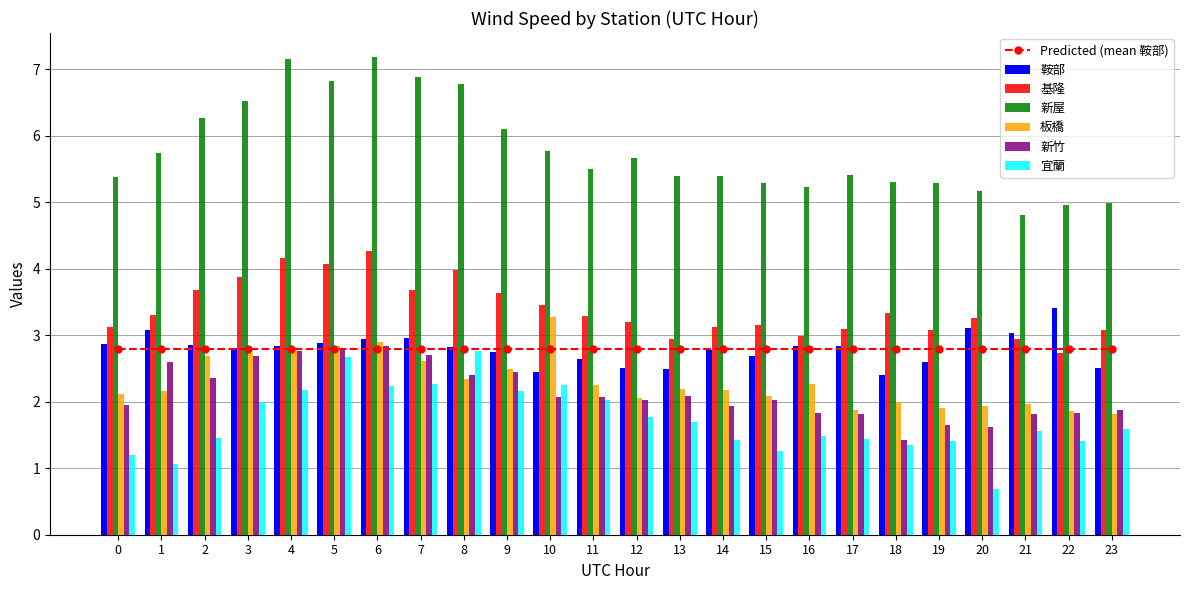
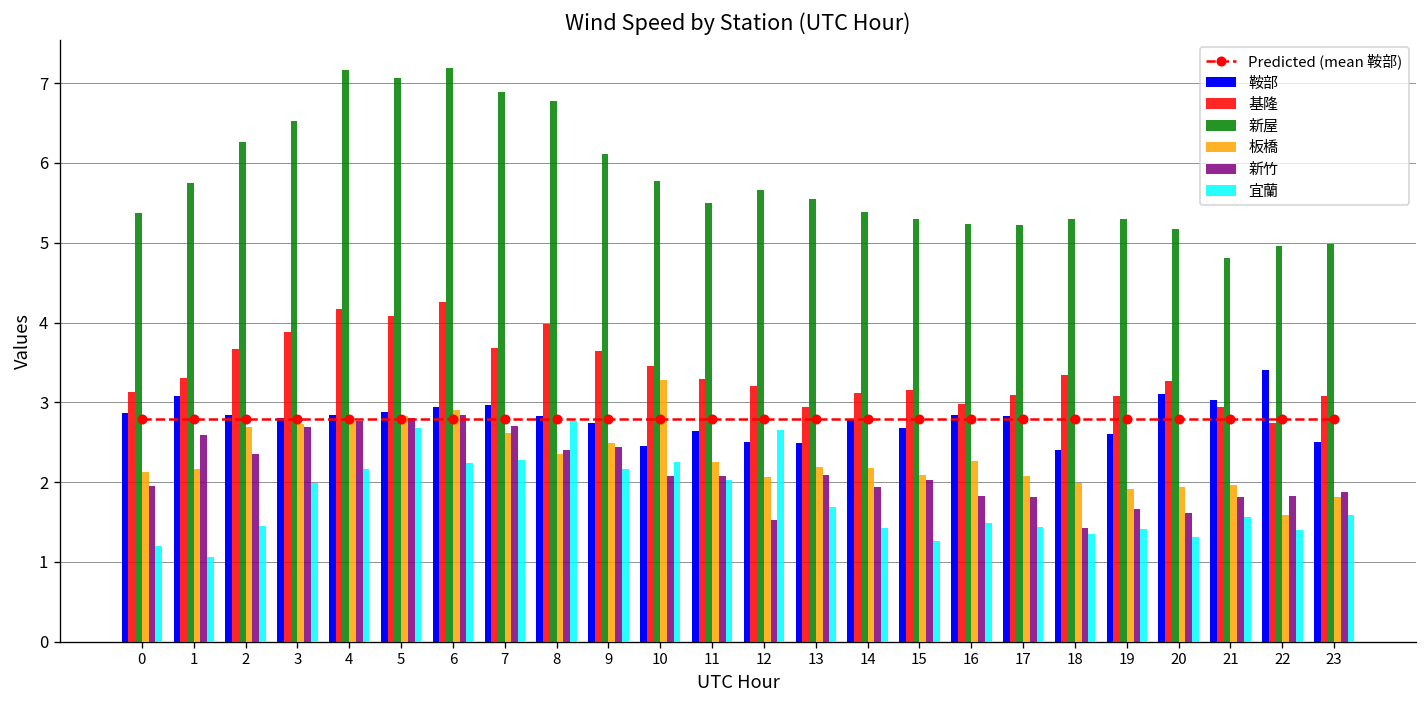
  {
    "鞍部": {
      "0": 2.9,
      "1": 3.1,
      "2": 2.8,
      "3": 2.8,
      "4": 2.8,
      "5": 2.9,
      "6": 2.9,
      "7": 3.0,
      "8": 2.8,
      "9": 2.7,
      "10": 2.4,
      "11": 2.6,
      "12": 2.5,
      "13": 2.5,
      "14": 2.8,
      "15": 2.7,
      "16": 2.8,
      "17": 2.8,
      "18": 2.4,
      "19": 2.6,
      "20": 3.1,
      "21": 3.0,
      "22": 3.4,
      "23": 2.5
    },
    "新屋": {
      "0": 5.4,
      "1": 5.7,
      "2": 6.3,
      "3": 6.5,
      "4": 7.2,
-     "5": 6.8,
+     "5": 7.1,
      "6": 7.2,
      "7": 6.9,
      "8": 6.8,
      "9": 6.1,
      "10": 5.8,
      "11": 5.5,
      "12": 5.7,
-     "13": 5.4,
+     "13": 5.6,
      "14": 5.4,
      "15": 5.3,
      "16": 5.2,
-     "17": 5.4,
+     "17": 5.2,
      "18": 5.3,
      "19": 5.3,
      "20": 5.2,
      "21": 4.8,
      "22": 5.0,
      "23": 5.0
    },
    "板橋": {
      "0": 2.1,
      "1": 2.2,
      "2": 2.7,
      "3": 2.7,
      "4": 2.8,
      "5": 2.8,
      "6": 2.9,
      "7": 2.6,
      "8": 2.3,
      "9": 2.5,
      "10": 3.3,
      "11": 2.3,
      "12": 2.1,
      "13": 2.2,
      "14": 2.2,
      "15": 2.1,
      "16": 2.3,
-     "17": 1.9,
+     "17": 2.1,
      "18": 2.0,
      "19": 1.9,
      "20": 1.9,
      "21": 2.0,
-     "22": 1.9,
+     "22": 1.6,
      "23": 1.8
    },
    "新竹": {
      "0": 2.0,
      "1": 2.6,
      "2": 2.4,
      "3": 2.7,
      "4": 2.8,
      "5": 2.8,
      "6": 2.8,
      "7": 2.7,
      "8": 2.4,
      "9": 2.4,
      "10": 2.1,
      "11": 2.1,
-     "12": 2.0,
+     "12": 1.5,
      "13": 2.1,
      "14": 1.9,
      "15": 2.0,
      "16": 1.8,
      "17": 1.8,
      "18": 1.4,
      "19": 1.7,
      "20": 1.6,
      "21": 1.8,
      "22": 1.8,
      "23": 1.9
    },
    "宜蘭": {
      "0": 1.2,
      "1": 1.1,
      "2": 1.5,
      "3": 2.0,
      "4": 2.2,
      "5": 2.7,
      "6": 2.2,
      "7": 2.3,
      "8": 2.8,
      "9": 2.2,
      "10": 2.2,
      "11": 2.0,
-     "12": 1.8,
+     "12": 2.7,
      "13": 1.7,
      "14": 1.4,
      "15": 1.3,
      "16": 1.5,
      "17": 1.4,
      "18": 1.4,
      "19": 1.4,
-     "20": 0.7,
+     "20": 1.3,
      "21": 1.6,
      "22": 1.4,
      "23": 1.6
    }
  }
